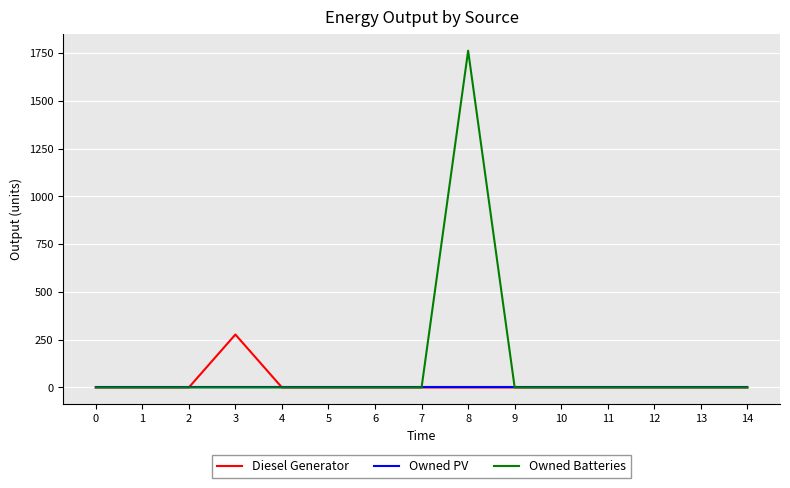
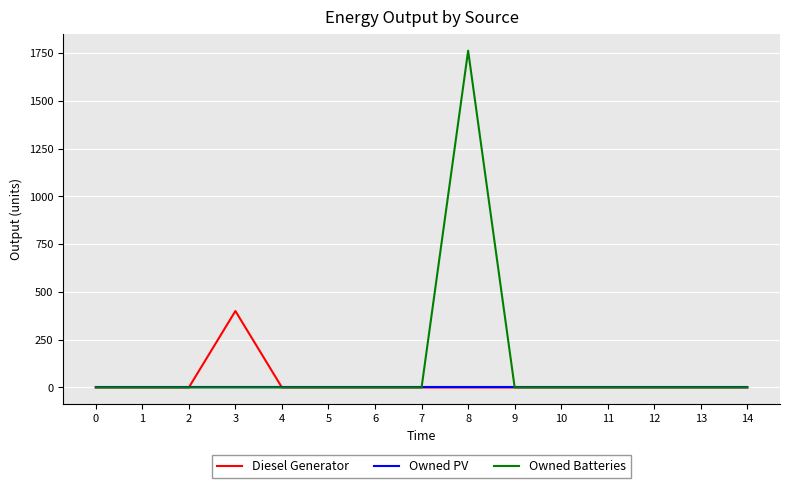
  {
    "Diesel Generator": {
-     "3": 280
+     "3": 400
    },
    "Owned Batteries": {
      "8": 1760
    }
  }
